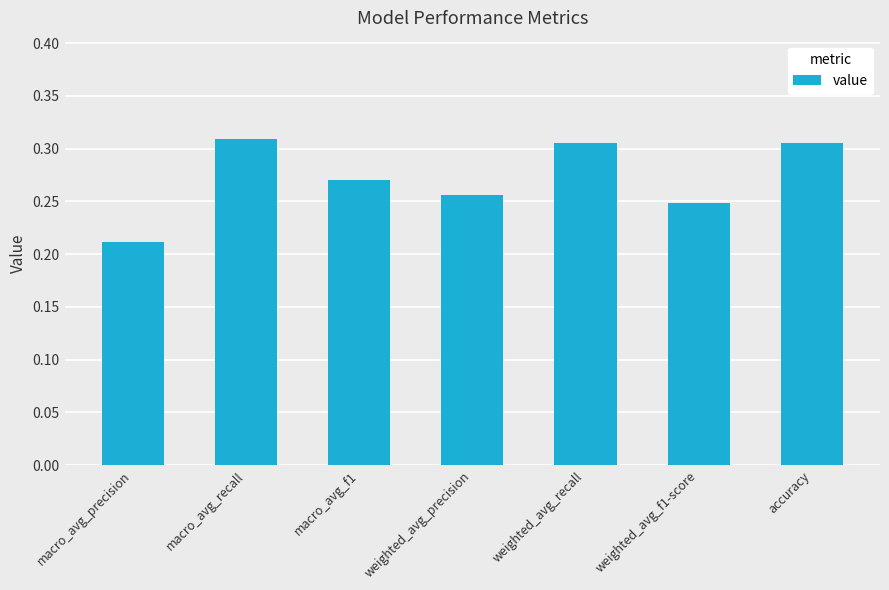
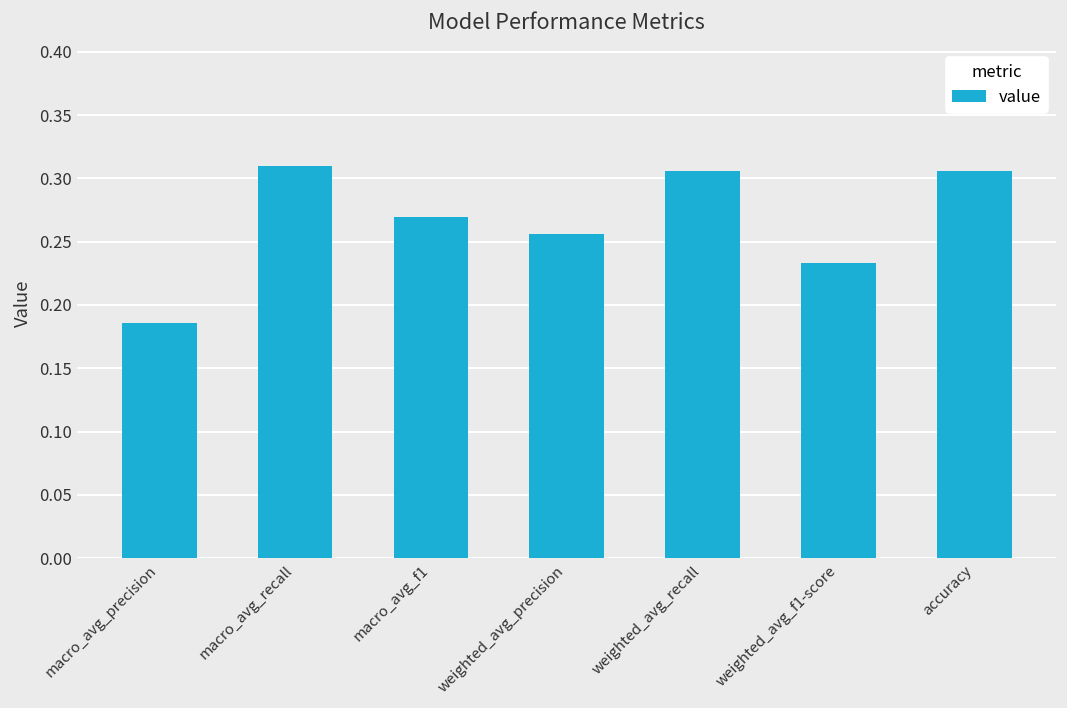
  {
-   "macro_avg_precision": 0.211,
+   "macro_avg_precision": 0.186,
    "macro_avg_recall": 0.310,
    "macro_avg_f1": 0.270,
    "weighted_avg_precision": 0.256,
    "weighted_avg_recall": 0.306,
-   "weighted_avg_f1-score": 0.248,
+   "weighted_avg_f1-score": 0.233,
    "accuracy": 0.306
  }
